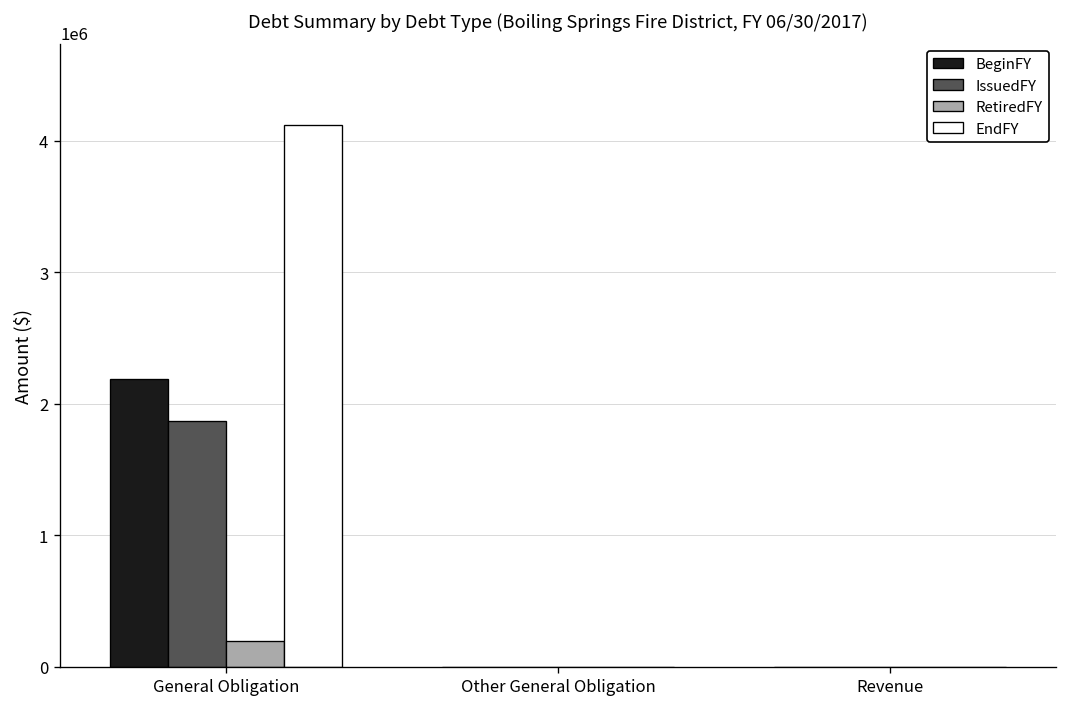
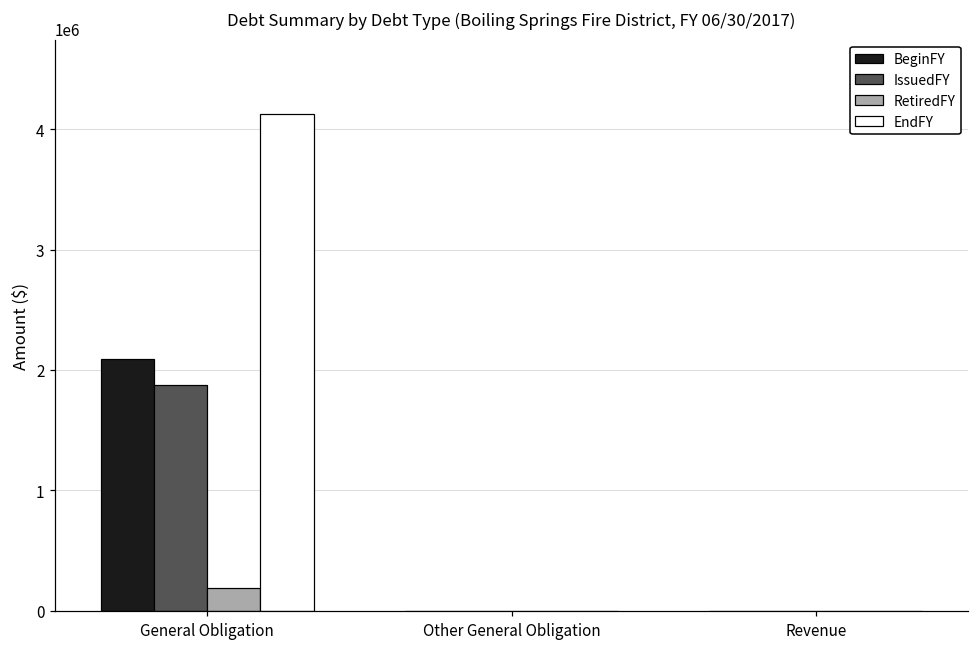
  {
    "BeginFY": {
-     "General Obligation": 2190000,
+     "General Obligation": 2090000,
      "Other General Obligation": 0,
      "Revenue": 0
    },
    "IssuedFY": {
      "General Obligation": 1870000,
      "Other General Obligation": 0,
      "Revenue": 0
    },
    "RetiredFY": {
      "General Obligation": 190000,
      "Other General Obligation": 0,
      "Revenue": 0
    },
    "EndFY": {
      "General Obligation": 4120000,
      "Other General Obligation": 0,
      "Revenue": 0
    }
  }
